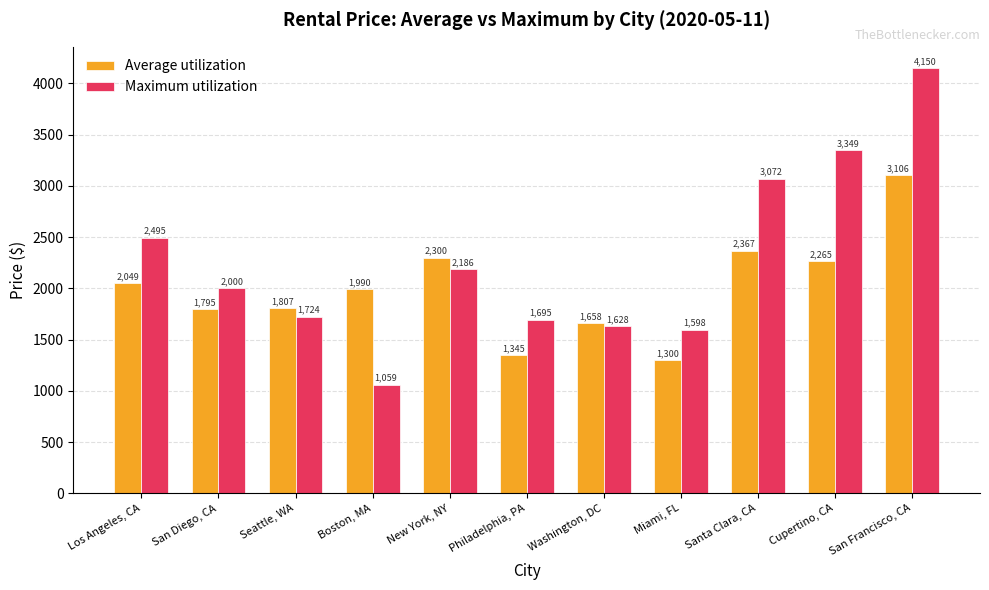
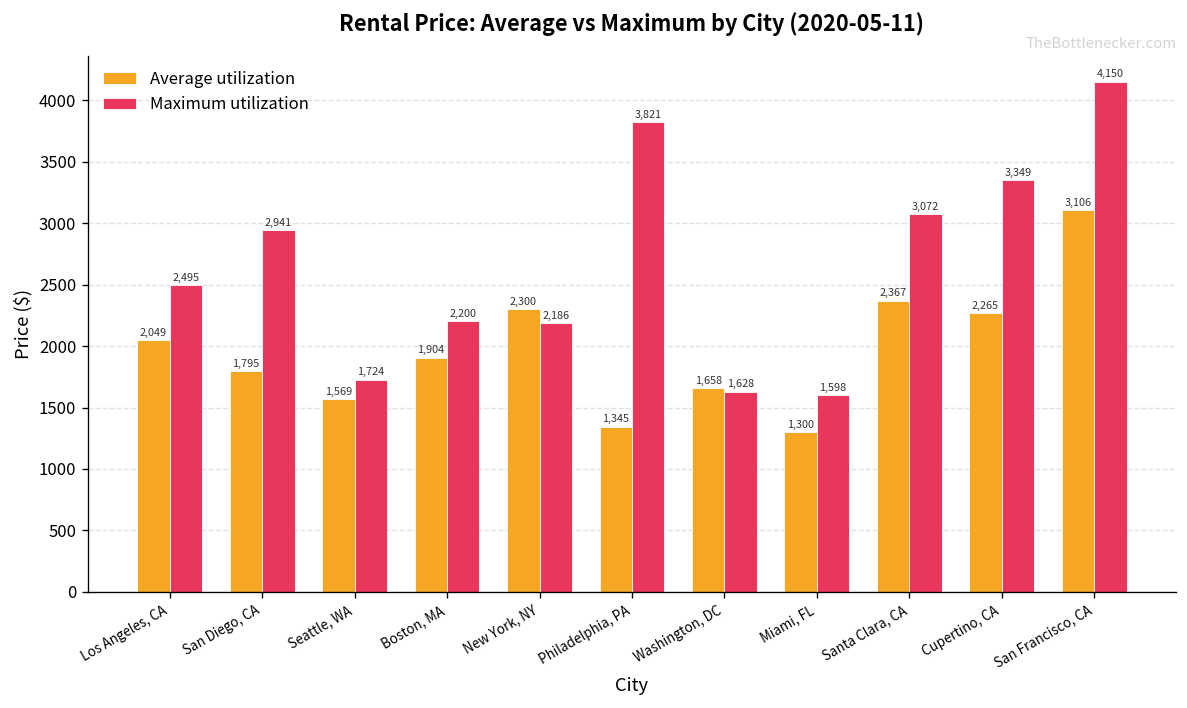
  {
    "Average utilization": {
      "Los Angeles, CA": "2,049",
      "San Diego, CA": "1,795",
-     "Seattle, WA": "1,807",
-     "Boston, MA": "1,990",
+     "Seattle, WA": "1,569",
+     "Boston, MA": "1,904",
      "New York, NY": "2,300",
      "Philadelphia, PA": "1,345",
      "Washington, DC": "1,658",
      "Miami, FL": "1,300",
      "Santa Clara, CA": "2,367",
      "Cupertino, CA": "2,265",
      "San Francisco, CA": "3,106"
    },
    "Maximum utilization": {
      "Los Angeles, CA": "2,495",
-     "San Diego, CA": "2,000",
+     "San Diego, CA": "2,941",
      "Seattle, WA": "1,724",
-     "Boston, MA": "1,059",
+     "Boston, MA": "2,200",
      "New York, NY": "2,186",
-     "Philadelphia, PA": "1,695",
+     "Philadelphia, PA": "3,821",
      "Washington, DC": "1,628",
      "Miami, FL": "1,598",
      "Santa Clara, CA": "3,072",
      "Cupertino, CA": "3,349",
      "San Francisco, CA": "4,150"
    }
  }
